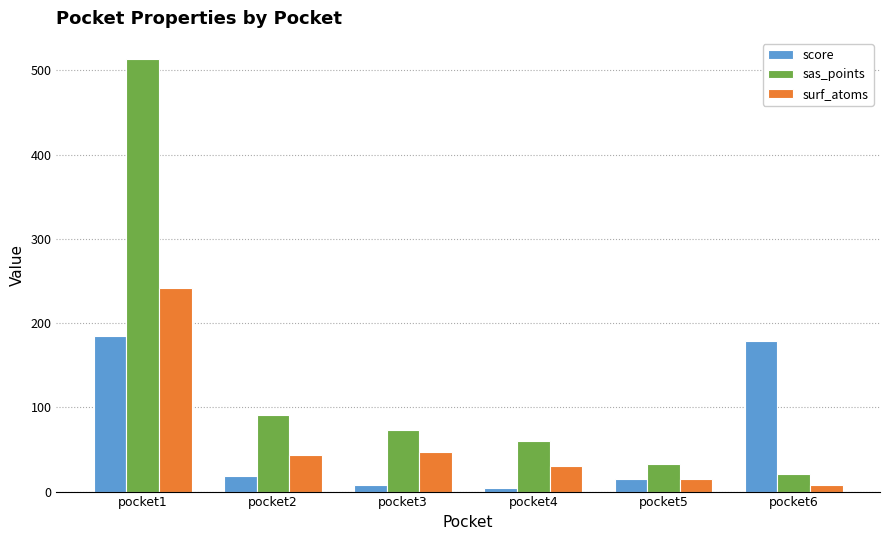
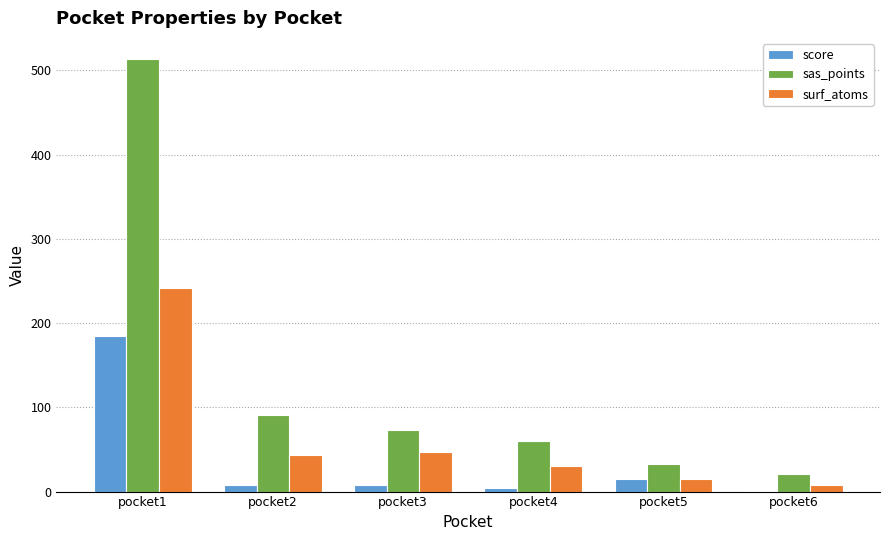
  {
    "score": {
      "pocket1": 190,
-     "pocket2": 20,
+     "pocket2": 10,
      "pocket3": 10,
      "pocket4": 0,
      "pocket5": 20,
-     "pocket6": 180
+     "pocket6": 0
    },
    "sas_points": {
      "pocket1": 510,
      "pocket2": 90,
      "pocket3": 70,
      "pocket4": 60,
      "pocket5": 30,
      "pocket6": 20
    },
    "surf_atoms": {
      "pocket1": 240,
      "pocket2": 40,
      "pocket3": 50,
      "pocket4": 30,
      "pocket5": 20,
      "pocket6": 10
    }
  }
